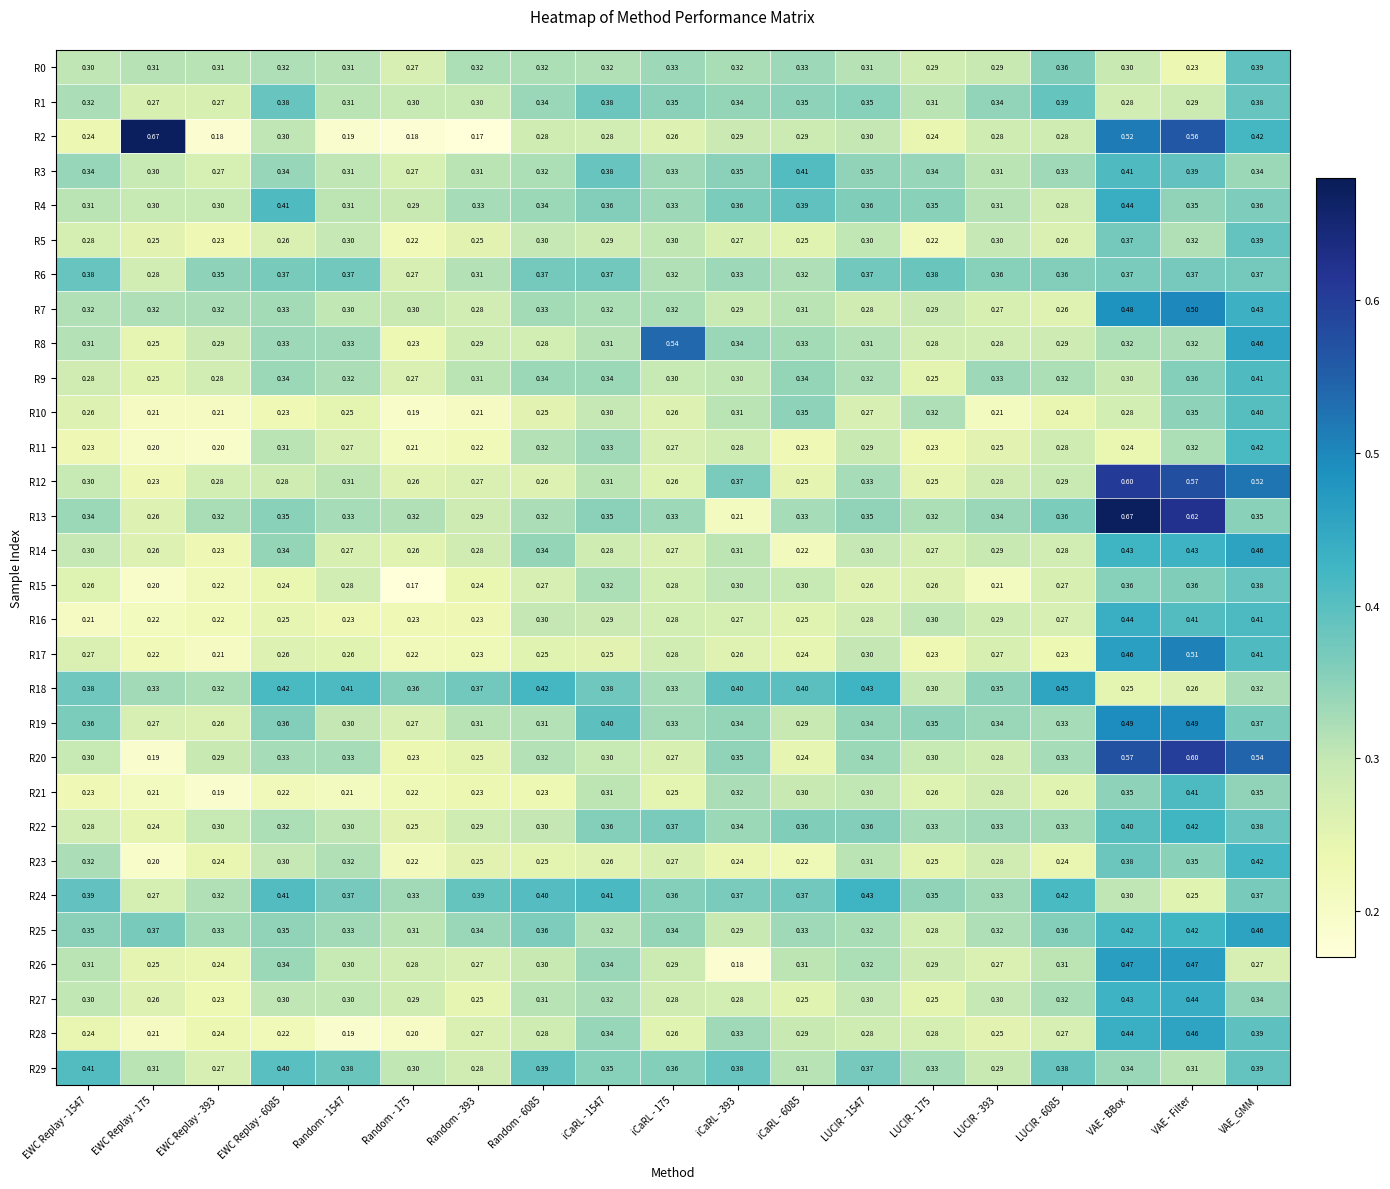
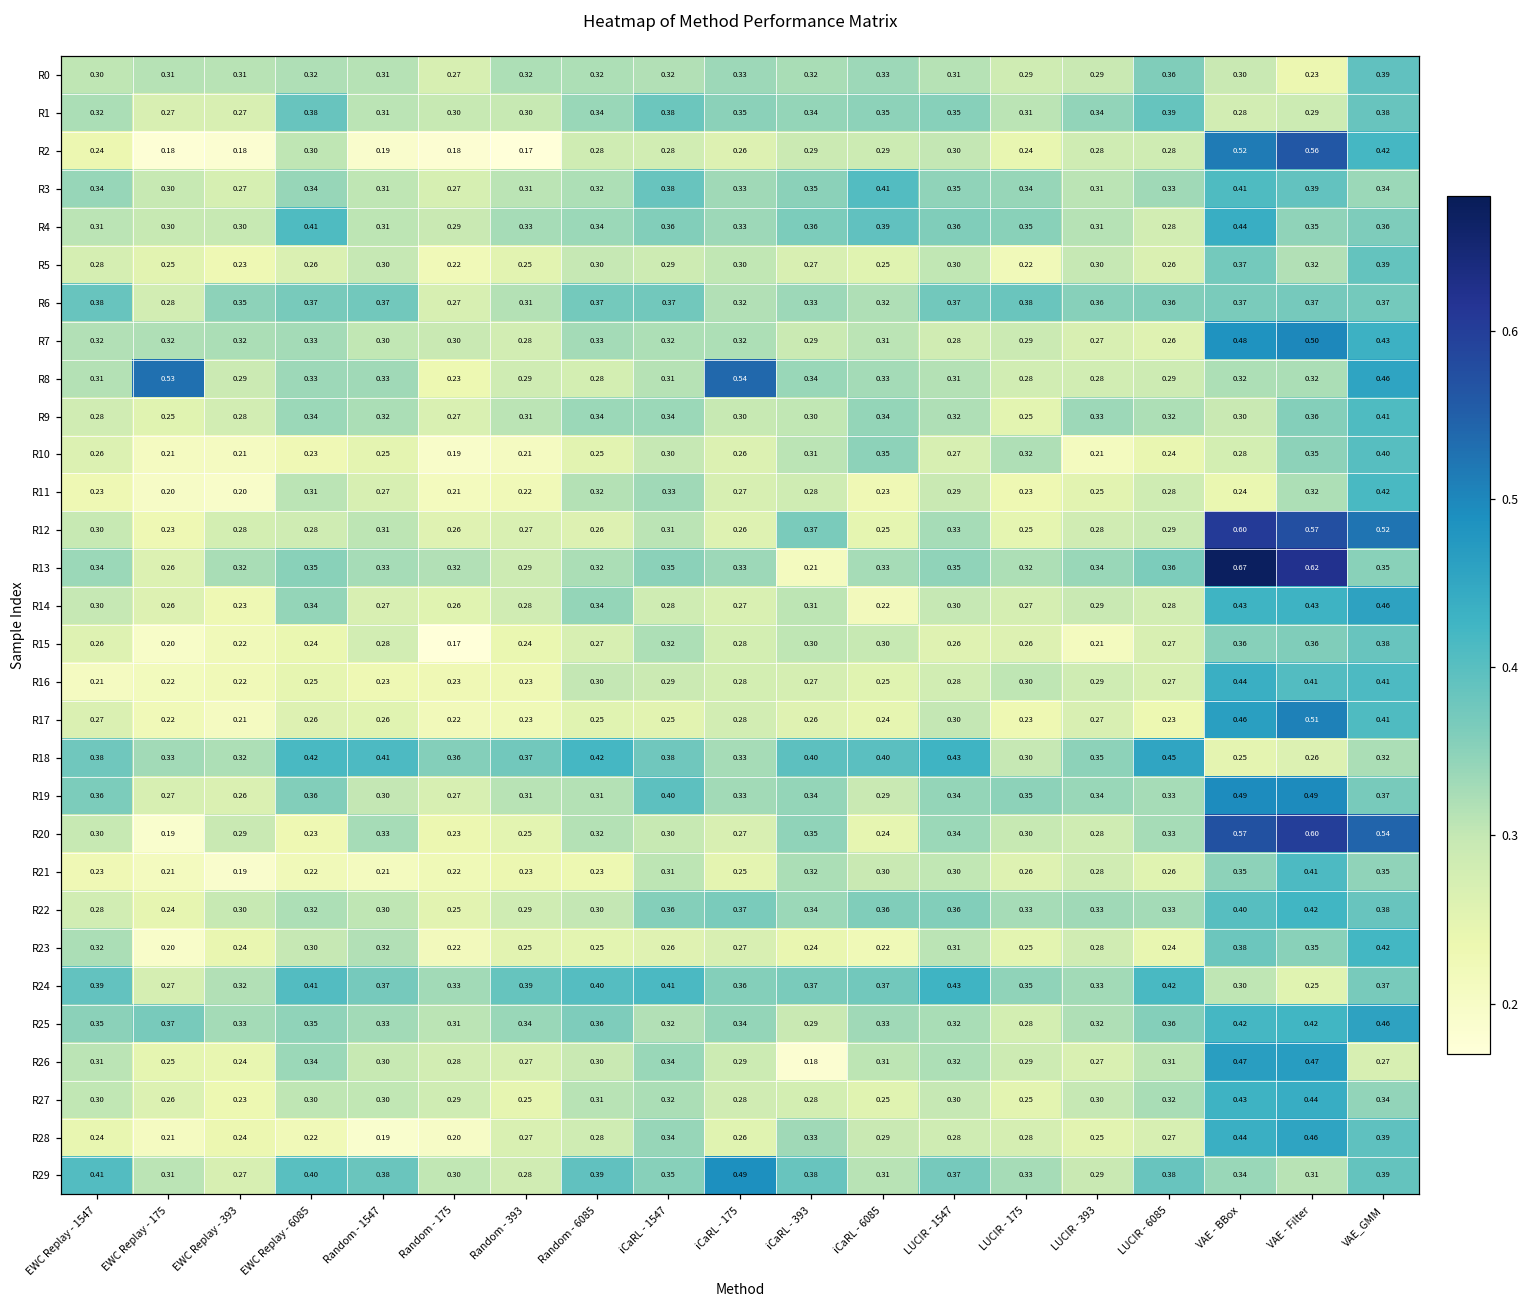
  {
    "R2": {
      "EWC Replay - 1547": 0.24,
-     "EWC Replay - 175": 0.67,
+     "EWC Replay - 175": 0.18,
      "EWC Replay - 393": 0.18,
      "EWC Replay - 6085": 0.30,
      "Random - 1547": 0.19,
      "Random - 175": 0.18,
      "Random - 393": 0.17,
      "Random - 6085": 0.28,
      "iCaRL - 1547": 0.28,
      "iCaRL - 175": 0.26,
      "iCaRL - 393": 0.29,
      "iCaRL - 6085": 0.29,
      "LUCIR - 1547": 0.30,
      "LUCIR - 175": 0.24,
      "LUCIR - 393": 0.28,
      "LUCIR - 6085": 0.28,
      "VAE - BBox": 0.52,
      "VAE - Filter": 0.56,
      "VAE_GMM": 0.42
    },
    "R8": {
      "EWC Replay - 1547": 0.31,
-     "EWC Replay - 175": 0.25,
+     "EWC Replay - 175": 0.53,
      "EWC Replay - 393": 0.29,
      "EWC Replay - 6085": 0.33,
      "Random - 1547": 0.33,
      "Random - 175": 0.23,
      "Random - 393": 0.29,
      "Random - 6085": 0.28,
      "iCaRL - 1547": 0.31,
      "iCaRL - 175": 0.54,
      "iCaRL - 393": 0.34,
      "iCaRL - 6085": 0.33,
      "LUCIR - 1547": 0.31,
      "LUCIR - 175": 0.28,
      "LUCIR - 393": 0.28,
      "LUCIR - 6085": 0.29,
      "VAE - BBox": 0.32,
      "VAE - Filter": 0.32,
      "VAE_GMM": 0.46
    },
    "R20": {
      "EWC Replay - 1547": 0.30,
      "EWC Replay - 175": 0.19,
      "EWC Replay - 393": 0.29,
-     "EWC Replay - 6085": 0.33,
+     "EWC Replay - 6085": 0.23,
      "Random - 1547": 0.33,
      "Random - 175": 0.23,
      "Random - 393": 0.25,
      "Random - 6085": 0.32,
      "iCaRL - 1547": 0.30,
      "iCaRL - 175": 0.27,
      "iCaRL - 393": 0.35,
      "iCaRL - 6085": 0.24,
      "LUCIR - 1547": 0.34,
      "LUCIR - 175": 0.30,
      "LUCIR - 393": 0.28,
      "LUCIR - 6085": 0.33,
      "VAE - BBox": 0.57,
      "VAE - Filter": 0.60,
      "VAE_GMM": 0.54
    },
    "R29": {
      "EWC Replay - 1547": 0.41,
      "EWC Replay - 175": 0.31,
      "EWC Replay - 393": 0.27,
      "EWC Replay - 6085": 0.40,
      "Random - 1547": 0.38,
      "Random - 175": 0.30,
      "Random - 393": 0.28,
      "Random - 6085": 0.39,
      "iCaRL - 1547": 0.35,
-     "iCaRL - 175": 0.36,
+     "iCaRL - 175": 0.49,
      "iCaRL - 393": 0.38,
      "iCaRL - 6085": 0.31,
      "LUCIR - 1547": 0.37,
      "LUCIR - 175": 0.33,
      "LUCIR - 393": 0.29,
      "LUCIR - 6085": 0.38,
      "VAE - BBox": 0.34,
      "VAE - Filter": 0.31,
      "VAE_GMM": 0.39
    }
  }
